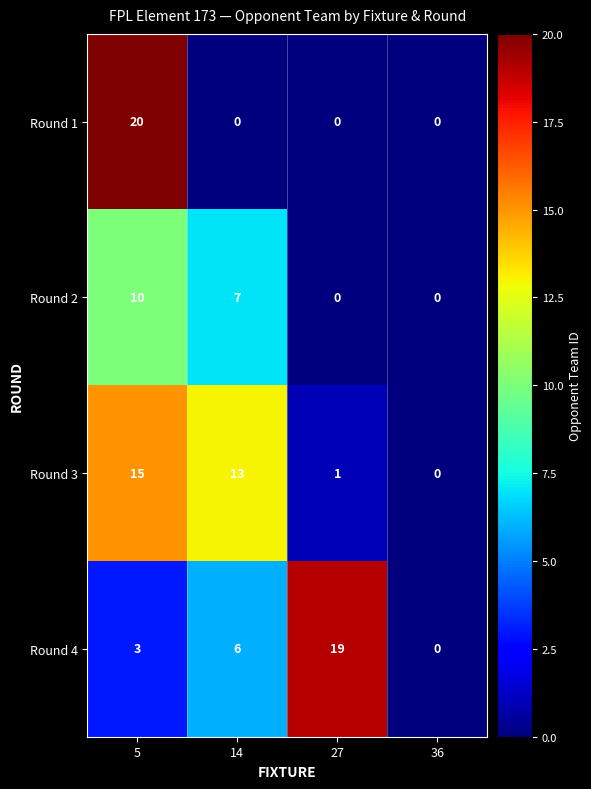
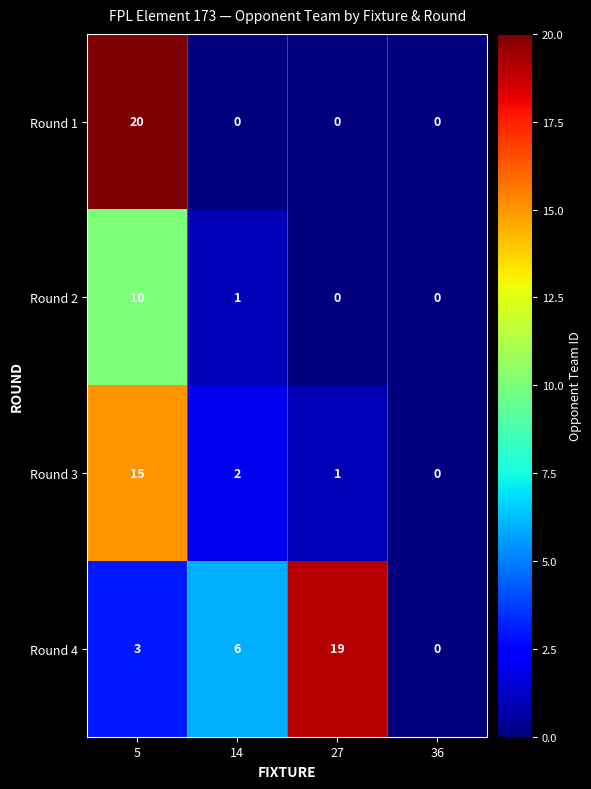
  {
    "Round 1": {
      "5": 20,
      "14": 0,
      "27": 0,
      "36": 0
    },
    "Round 2": {
      "5": 10,
-     "14": 7,
+     "14": 1,
      "27": 0,
      "36": 0
    },
    "Round 3": {
      "5": 15,
-     "14": 13,
+     "14": 2,
      "27": 1,
      "36": 0
    },
    "Round 4": {
      "5": 3,
      "14": 6,
      "27": 19,
      "36": 0
    }
  }
